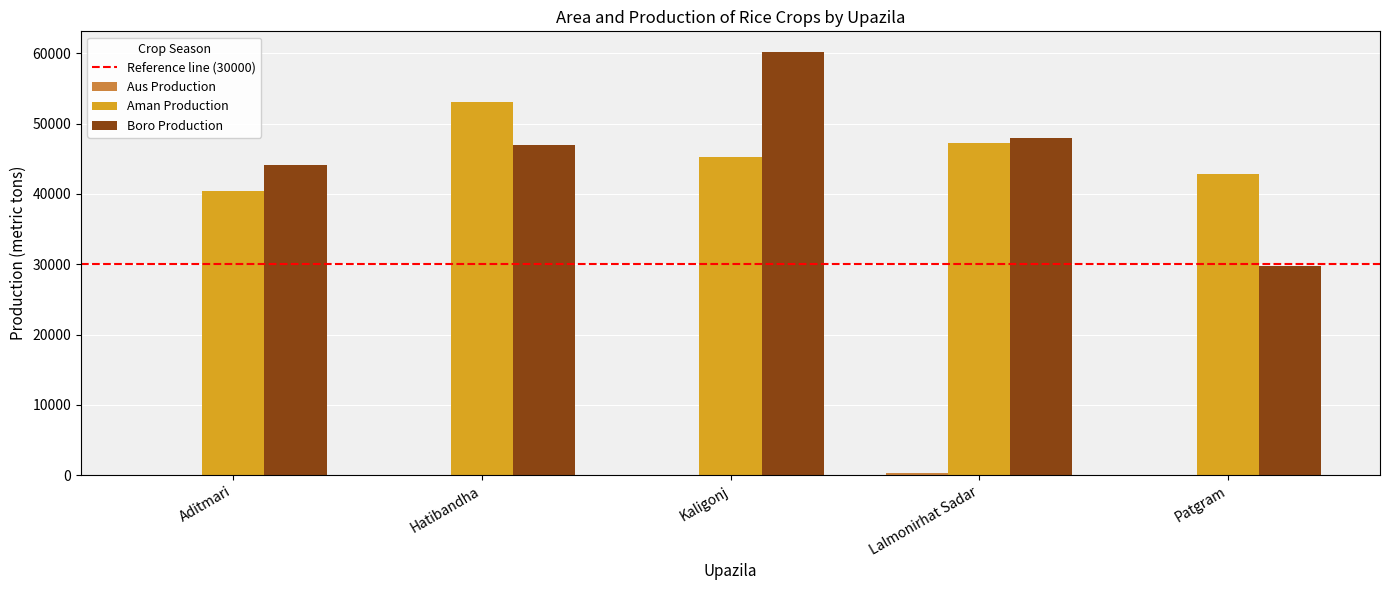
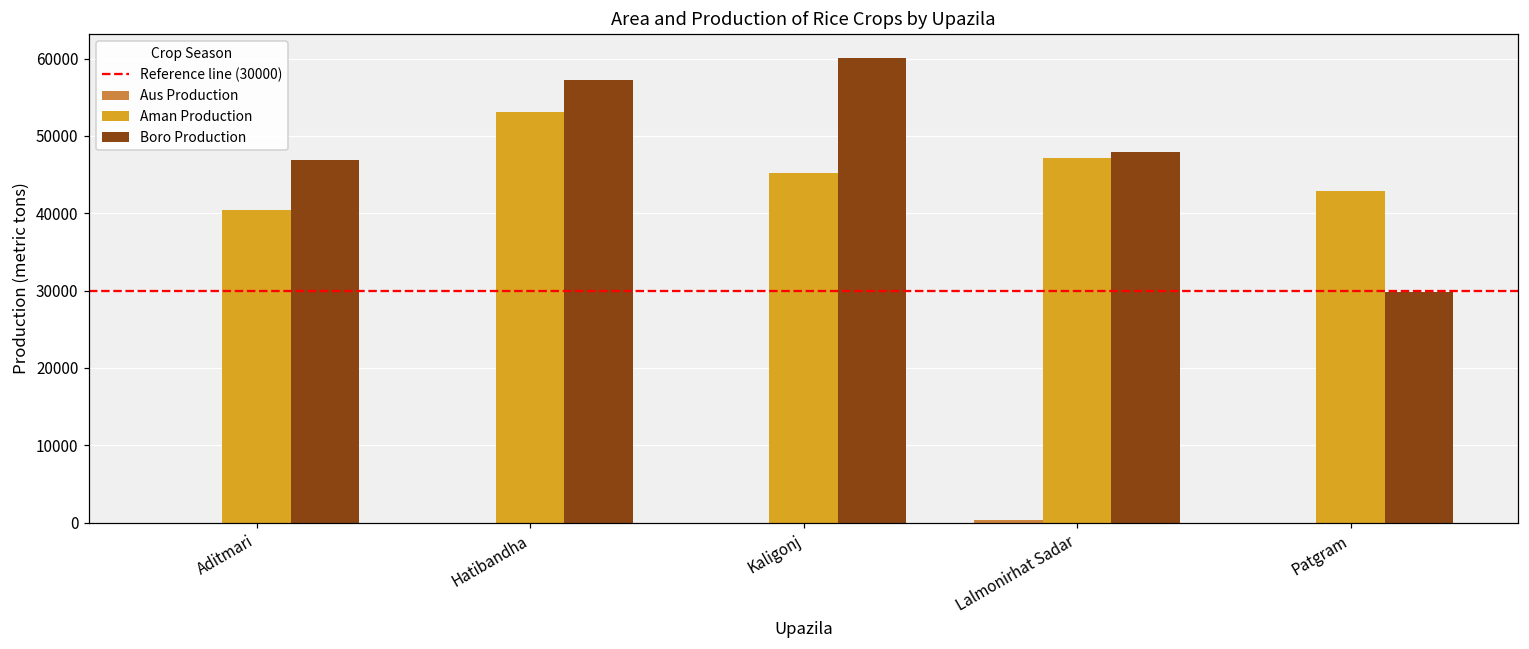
  {
    "Boro Production": {
-     "Aditmari": 44000,
-     "Hatibandha": 47000,
+     "Aditmari": 47000,
+     "Hatibandha": 57000,
      "Kaligonj": 60000,
      "Lalmonirhat Sadar": 48000,
      "Patgram": 30000
    }
  }
